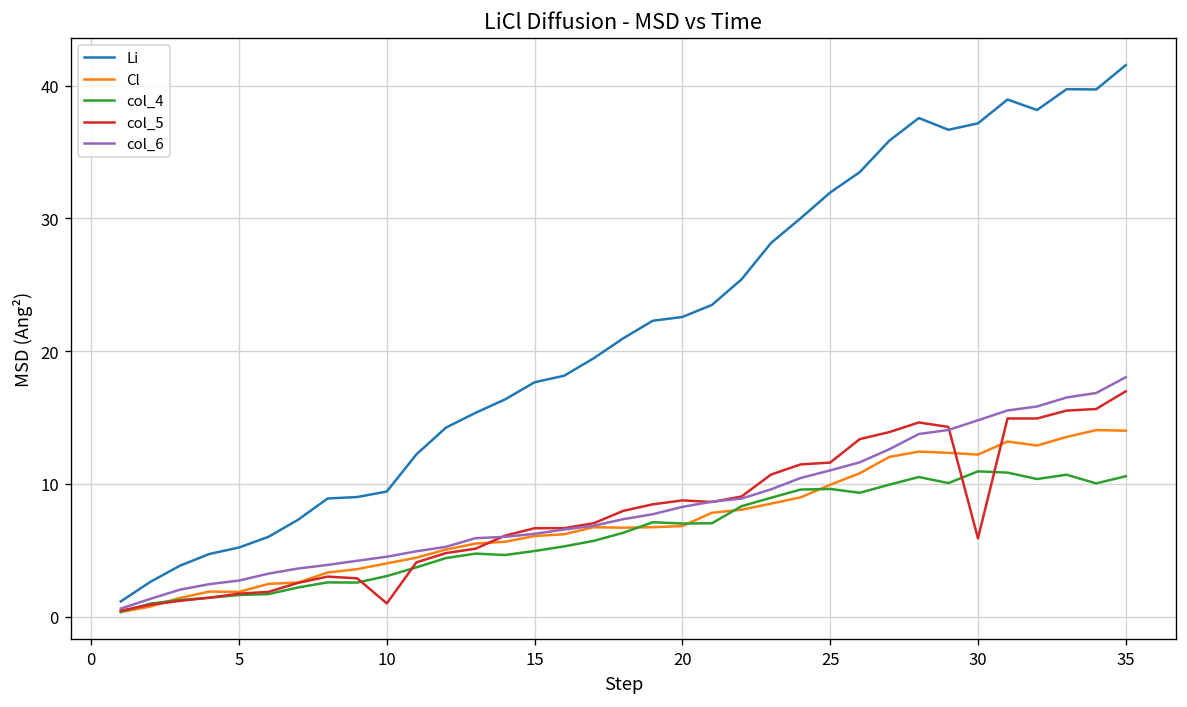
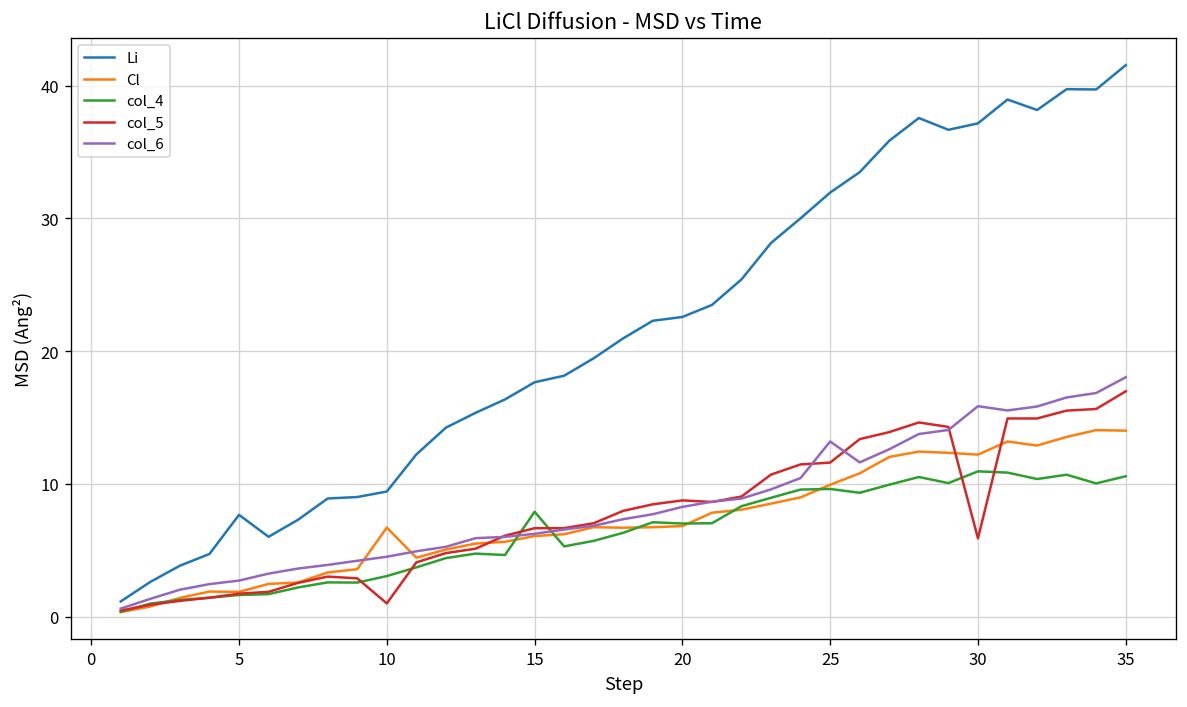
  {
    "Li": {
-     "5": 5.2,
+     "5": 7.7,
      "10": 9.4,
      "15": 17.6,
      "20": 22.6,
      "25": 31.9,
      "30": 37.2,
      "35": 41.5
    },
    "Cl": {
-     "10": 4.0,
+     "10": 6.7,
      "25": 9.9,
      "30": 12.2,
      "35": 14.0
    },
    "col_4": {
      "10": 3.0,
-     "15": 4.9,
+     "15": 7.9,
      "25": 9.6,
      "30": 10.9,
      "35": 10.6
    },
    "col_5": {
      "10": 1.0,
      "15": 6.7,
      "20": 8.7,
      "25": 11.6,
      "30": 5.9,
      "35": 17.0
    },
    "col_6": {
      "5": 2.7,
      "10": 4.5,
      "20": 8.3,
-     "25": 11.0,
-     "30": 14.8,
+     "25": 13.2,
+     "30": 15.8,
      "35": 18.0
    }
  }
